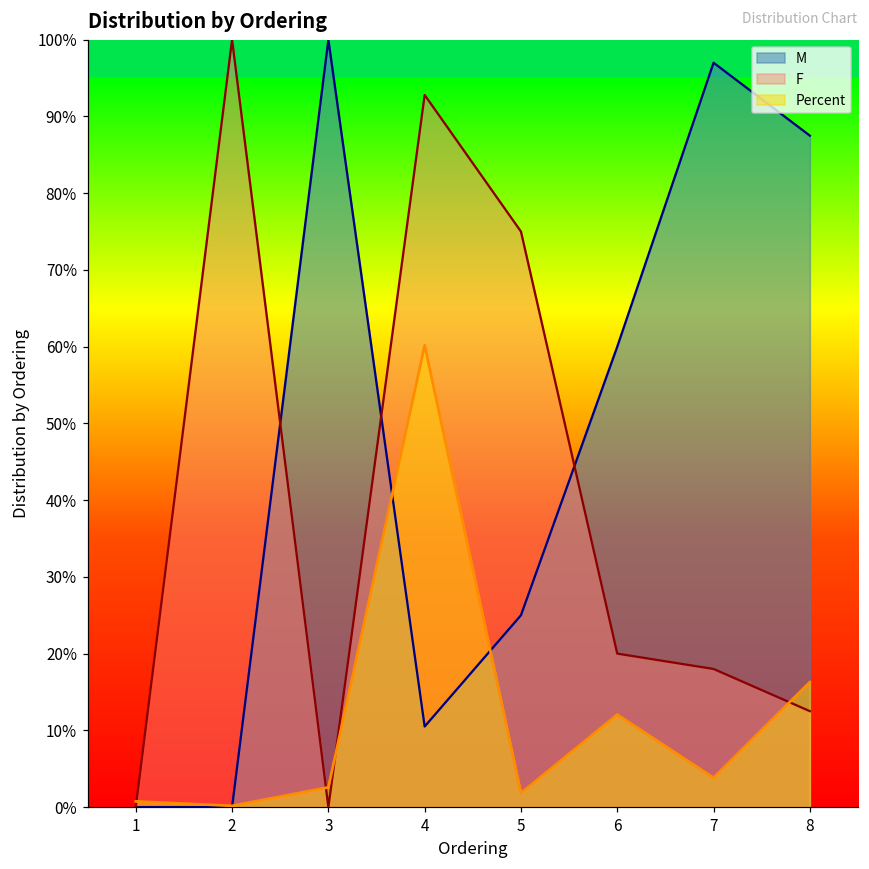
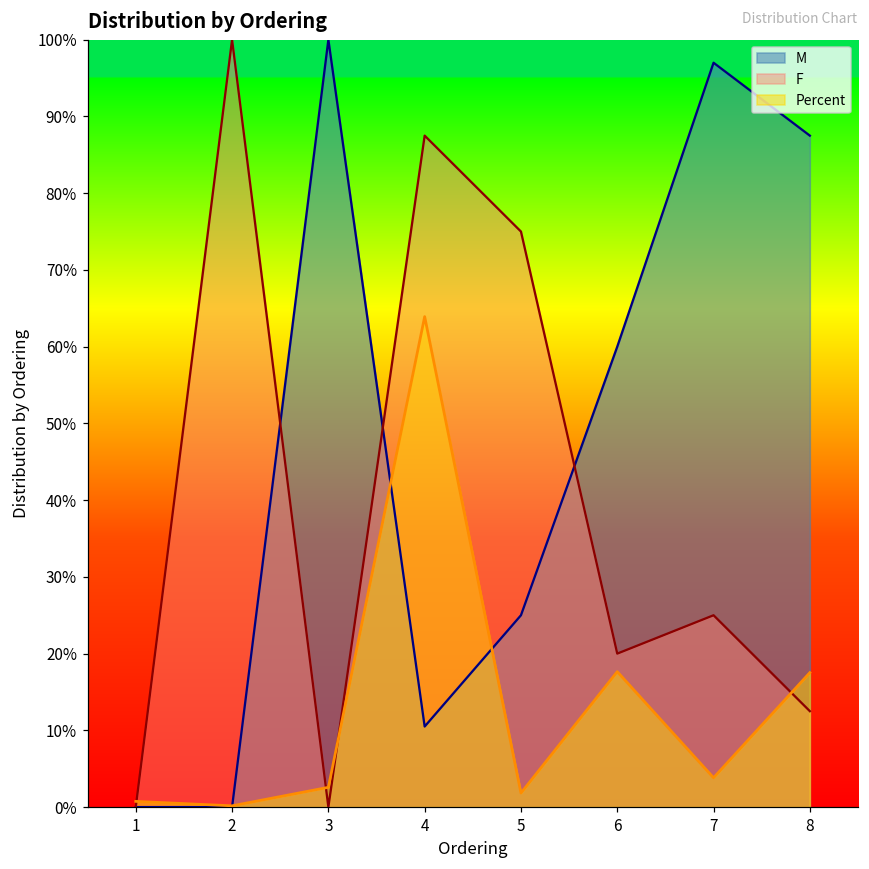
  {
    "M": {
      "3": "100%",
      "4": "11%",
      "5": "25%",
      "6": "60%",
      "7": "97%",
      "8": "88%"
    },
    "F": {
      "2": "100%",
      "3": "0%",
-     "4": "93%",
+     "4": "88%",
      "5": "75%",
      "6": "20%",
-     "7": "18%",
+     "7": "25%",
      "8": "13%"
    },
    "Percent": {
      "1": "1%",
      "3": "3%",
-     "4": "60%",
+     "4": "64%",
      "5": "2%",
-     "6": "12%",
+     "6": "18%",
      "7": "4%",
-     "8": "16%"
+     "8": "18%"
    }
  }
